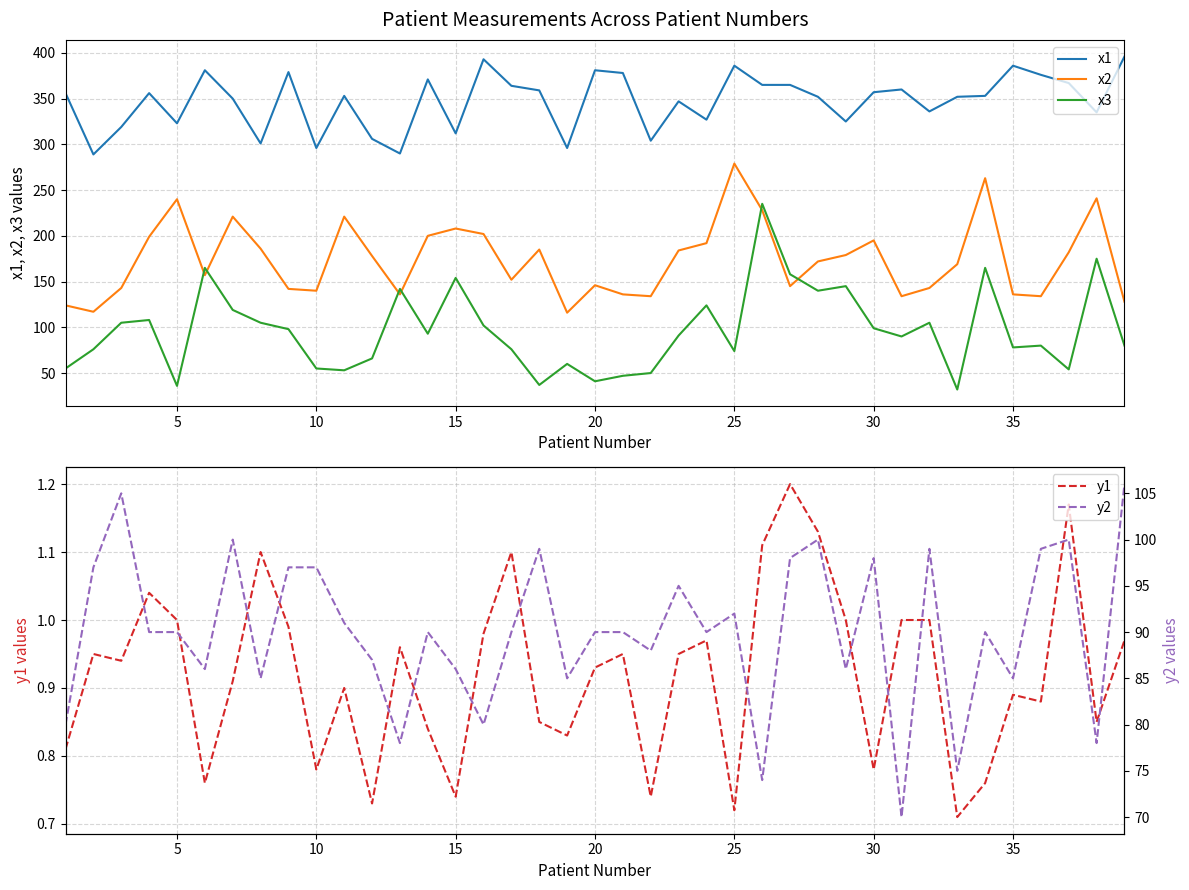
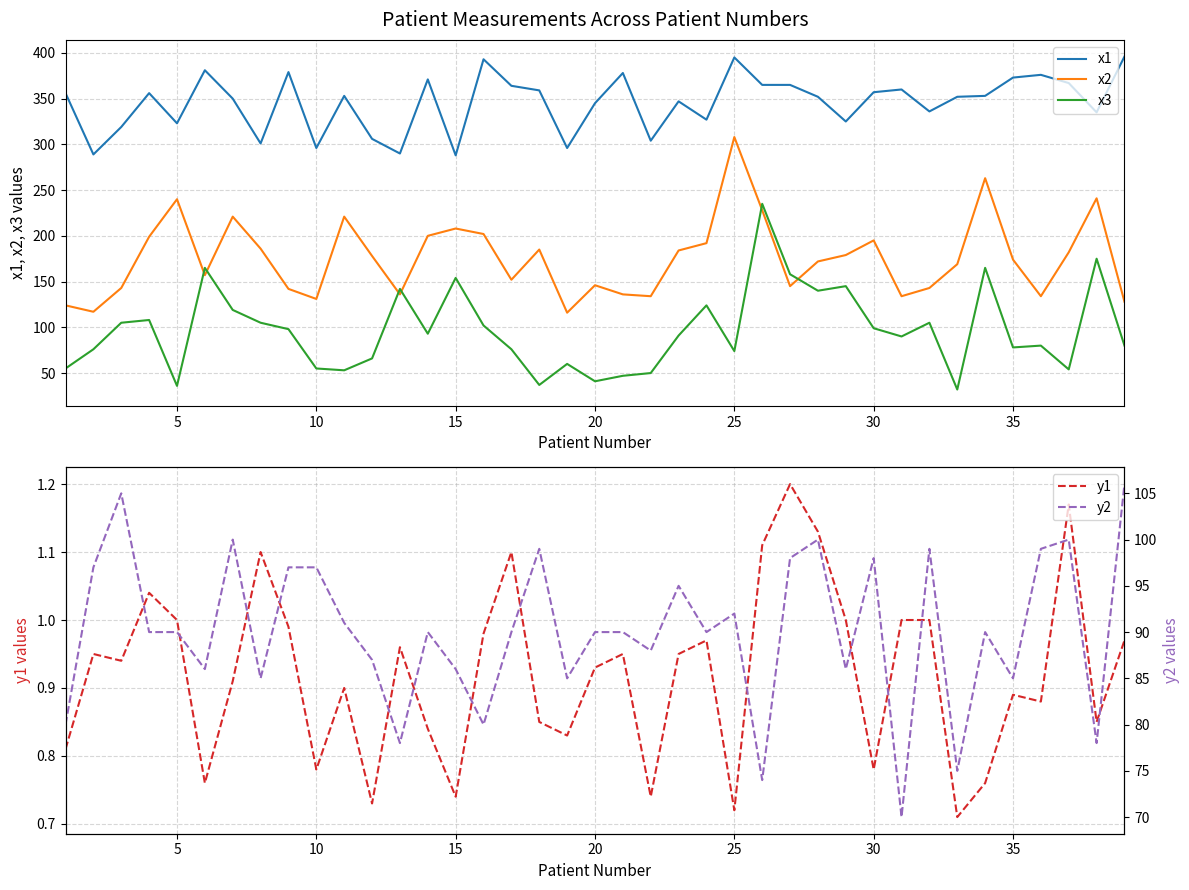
  {
    "Patient Measurements Across Patient Numbers": {
      "x1": {
        "5": 320,
        "10": 300,
-       "15": 310,
-       "20": 380,
-       "25": 390,
+       "15": 290,
+       "20": 350,
+       "25": 400,
        "30": 360,
-       "35": 390
+       "35": 370
      },
      "x2": {
        "5": 240,
-       "10": 140,
+       "10": 130,
        "15": 210,
        "20": 150,
-       "25": 280,
+       "25": 310,
        "30": 200,
-       "35": 140
+       "35": 170
      },
      "x3": {
        "5": 40,
        "10": 60,
        "15": 150,
        "20": 40,
        "25": 70,
        "30": 100,
        "35": 80
      }
    }
  }
